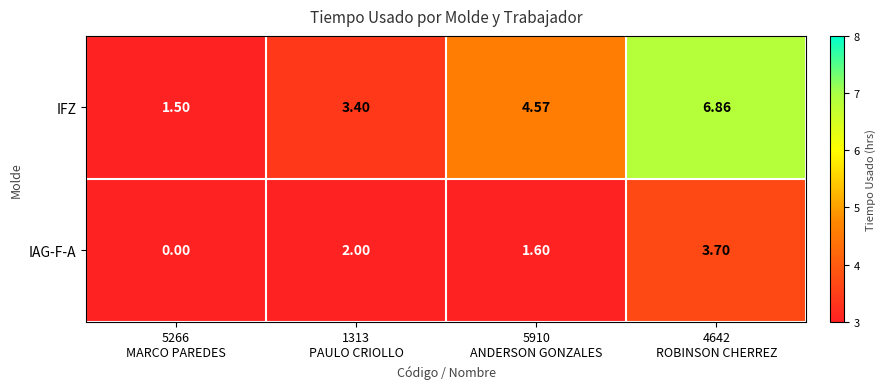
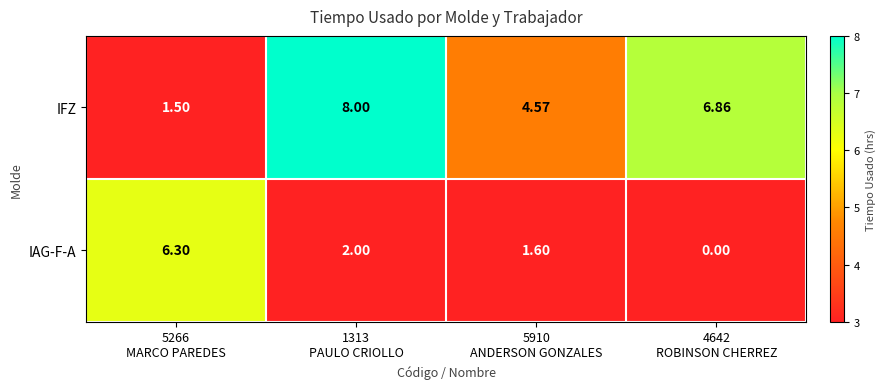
  {
    "IFZ": {
      "5266 MARCO PAREDES": 1.50,
-     "1313 PAULO CRIOLLO": 3.40,
+     "1313 PAULO CRIOLLO": 8.00,
      "5910 ANDERSON GONZALES": 4.57,
      "4642 ROBINSON CHERREZ": 6.86
    },
    "IAG-F-A": {
-     "5266 MARCO PAREDES": 0.00,
+     "5266 MARCO PAREDES": 6.30,
      "1313 PAULO CRIOLLO": 2.00,
      "5910 ANDERSON GONZALES": 1.60,
-     "4642 ROBINSON CHERREZ": 3.70
+     "4642 ROBINSON CHERREZ": 0.00
    }
  }
